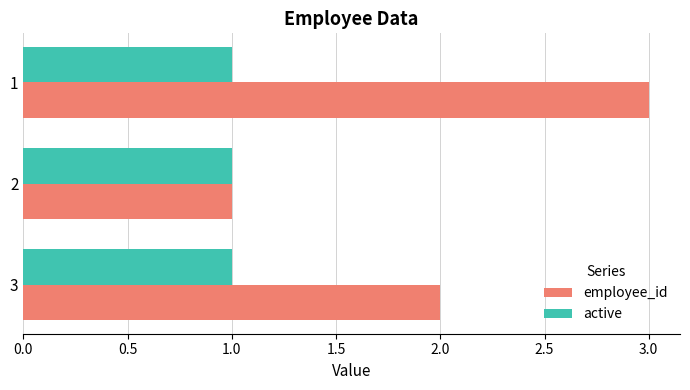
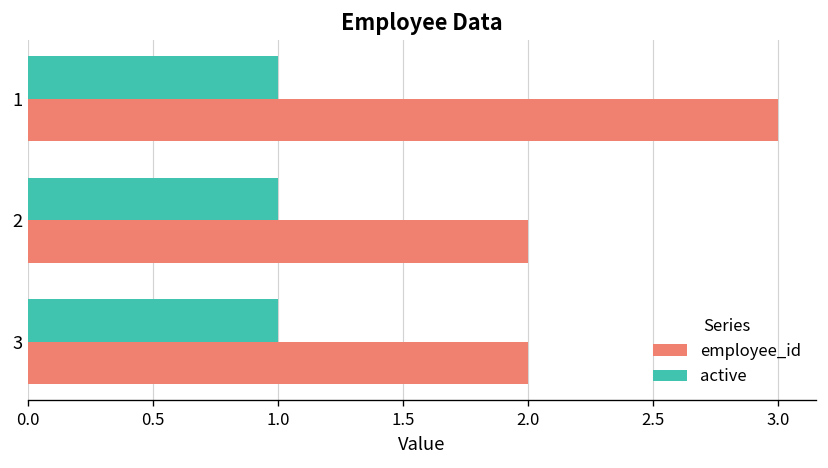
  {
    "employee_id": {
      "1": 3,
-     "2": 1,
+     "2": 2,
      "3": 2
    },
    "active": {
      "1": 1,
      "2": 1,
      "3": 1
    }
  }
